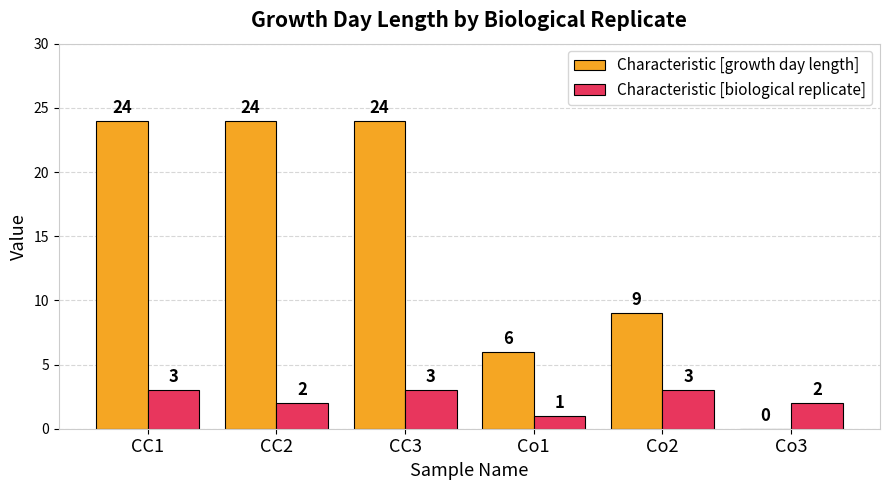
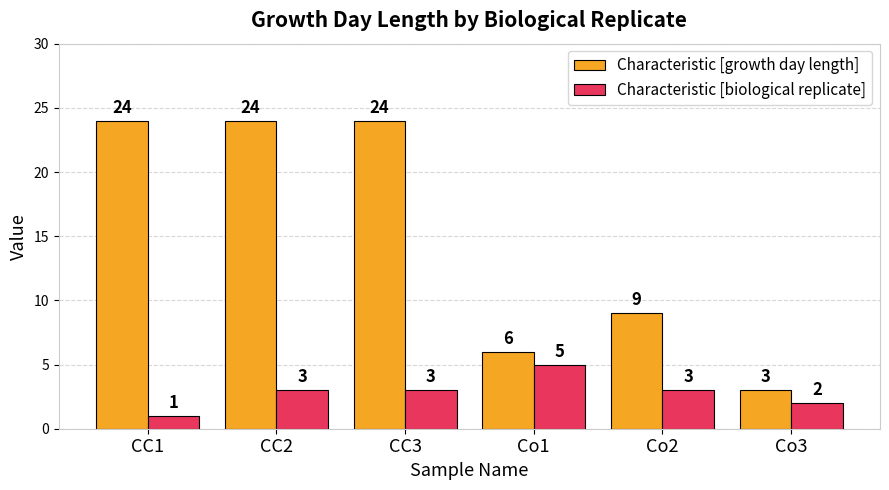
  {
    "Characteristic [growth day length]": {
      "CC1": 24,
      "CC2": 24,
      "CC3": 24,
      "Co1": 6,
      "Co2": 9,
-     "Co3": 0
+     "Co3": 3
    },
    "Characteristic [biological replicate]": {
-     "CC1": 3,
-     "CC2": 2,
+     "CC1": 1,
+     "CC2": 3,
      "CC3": 3,
-     "Co1": 1,
+     "Co1": 5,
      "Co2": 3,
      "Co3": 2
    }
  }
